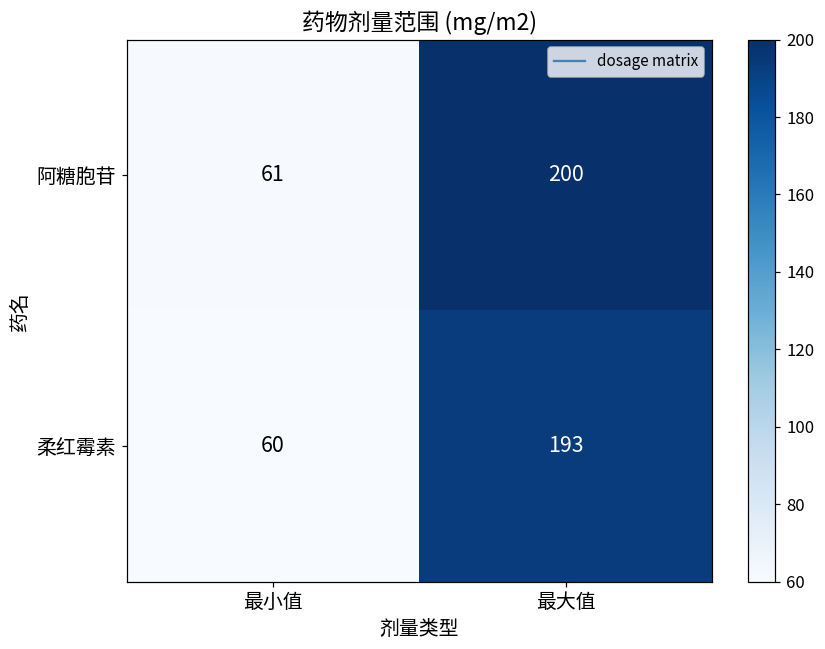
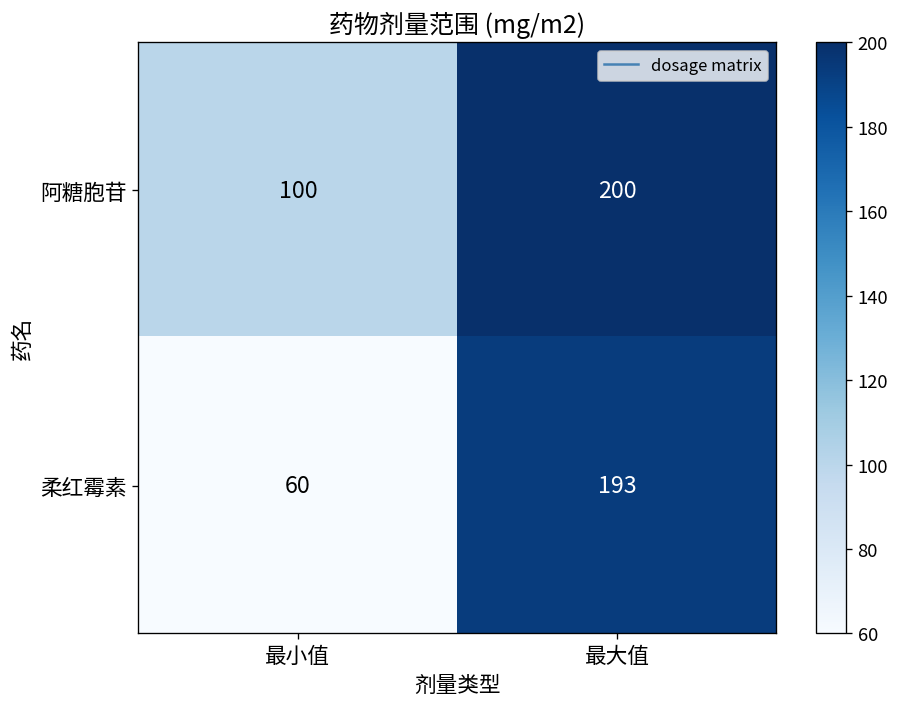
  {
    "阿糖胞苷": {
-     "最小值": 61,
+     "最小值": 100,
      "最大值": 200
    },
    "柔红霉素": {
      "最小值": 60,
      "最大值": 193
    }
  }
